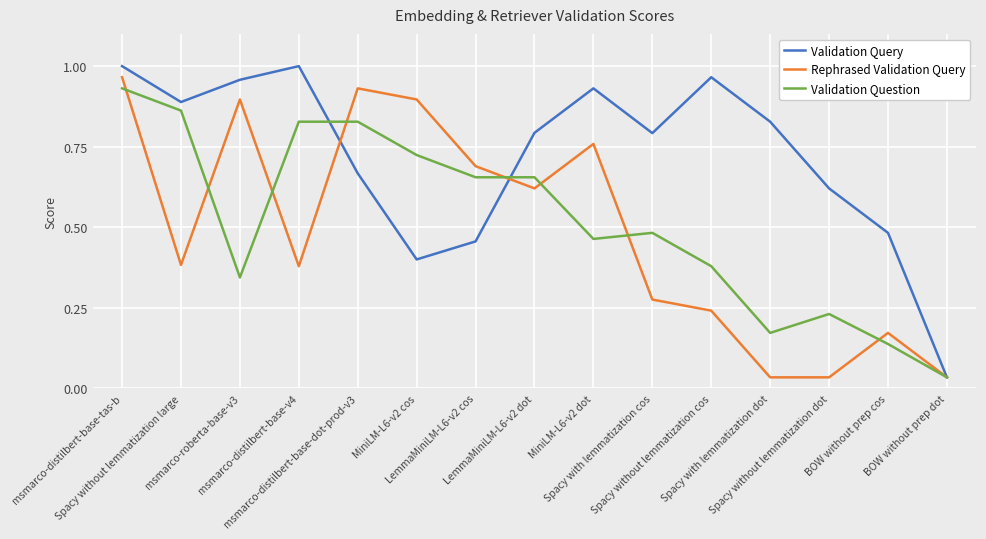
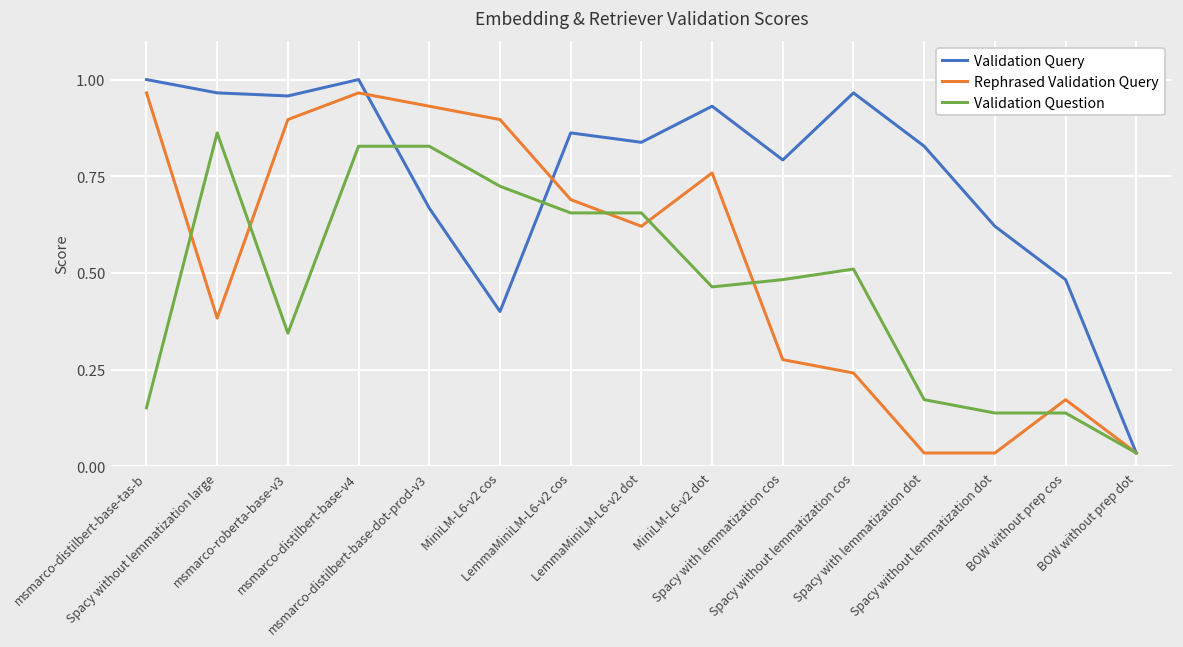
  {
    "Validation Query": {
      "msmarco-distilbert-base-tas-b": 1.00,
-     "Spacy without lemmatization large": 0.89,
+     "Spacy without lemmatization large": 0.97,
      "msmarco-roberta-base-v3": 0.96,
      "msmarco-distilbert-base-v4": 1.00,
      "msmarco-distilbert-base-dot-prod-v3": 0.67,
      "MiniLM-L6-v2 cos": 0.40,
-     "LemmaMiniLM-L6-v2 cos": 0.46,
-     "LemmaMiniLM-L6-v2 dot": 0.79,
+     "LemmaMiniLM-L6-v2 cos": 0.86,
+     "LemmaMiniLM-L6-v2 dot": 0.84,
      "MiniLM-L6-v2 dot": 0.93,
      "Spacy with lemmatization cos": 0.79,
      "Spacy without lemmatization cos": 0.97,
      "Spacy with lemmatization dot": 0.83,
      "Spacy without lemmatization dot": 0.62,
      "BOW without prep cos": 0.48
    },
    "Rephrased Validation Query": {
      "msmarco-distilbert-base-tas-b": 0.97,
      "Spacy without lemmatization large": 0.38,
      "msmarco-roberta-base-v3": 0.90,
-     "msmarco-distilbert-base-v4": 0.38,
+     "msmarco-distilbert-base-v4": 0.97,
      "msmarco-distilbert-base-dot-prod-v3": 0.93,
      "MiniLM-L6-v2 cos": 0.90,
      "LemmaMiniLM-L6-v2 cos": 0.69,
      "LemmaMiniLM-L6-v2 dot": 0.62,
      "MiniLM-L6-v2 dot": 0.76,
      "Spacy with lemmatization cos": 0.28,
      "Spacy without lemmatization cos": 0.24,
      "Spacy with lemmatization dot": 0.03,
      "Spacy without lemmatization dot": 0.03,
      "BOW without prep cos": 0.17
    },
    "Validation Question": {
-     "msmarco-distilbert-base-tas-b": 0.93,
+     "msmarco-distilbert-base-tas-b": 0.15,
      "Spacy without lemmatization large": 0.86,
      "msmarco-roberta-base-v3": 0.34,
      "msmarco-distilbert-base-v4": 0.83,
      "msmarco-distilbert-base-dot-prod-v3": 0.83,
      "MiniLM-L6-v2 cos": 0.72,
      "LemmaMiniLM-L6-v2 cos": 0.66,
      "LemmaMiniLM-L6-v2 dot": 0.66,
      "MiniLM-L6-v2 dot": 0.46,
      "Spacy with lemmatization cos": 0.48,
-     "Spacy without lemmatization cos": 0.38,
+     "Spacy without lemmatization cos": 0.51,
      "Spacy with lemmatization dot": 0.17,
-     "Spacy without lemmatization dot": 0.23,
+     "Spacy without lemmatization dot": 0.14,
      "BOW without prep cos": 0.14
    }
  }
